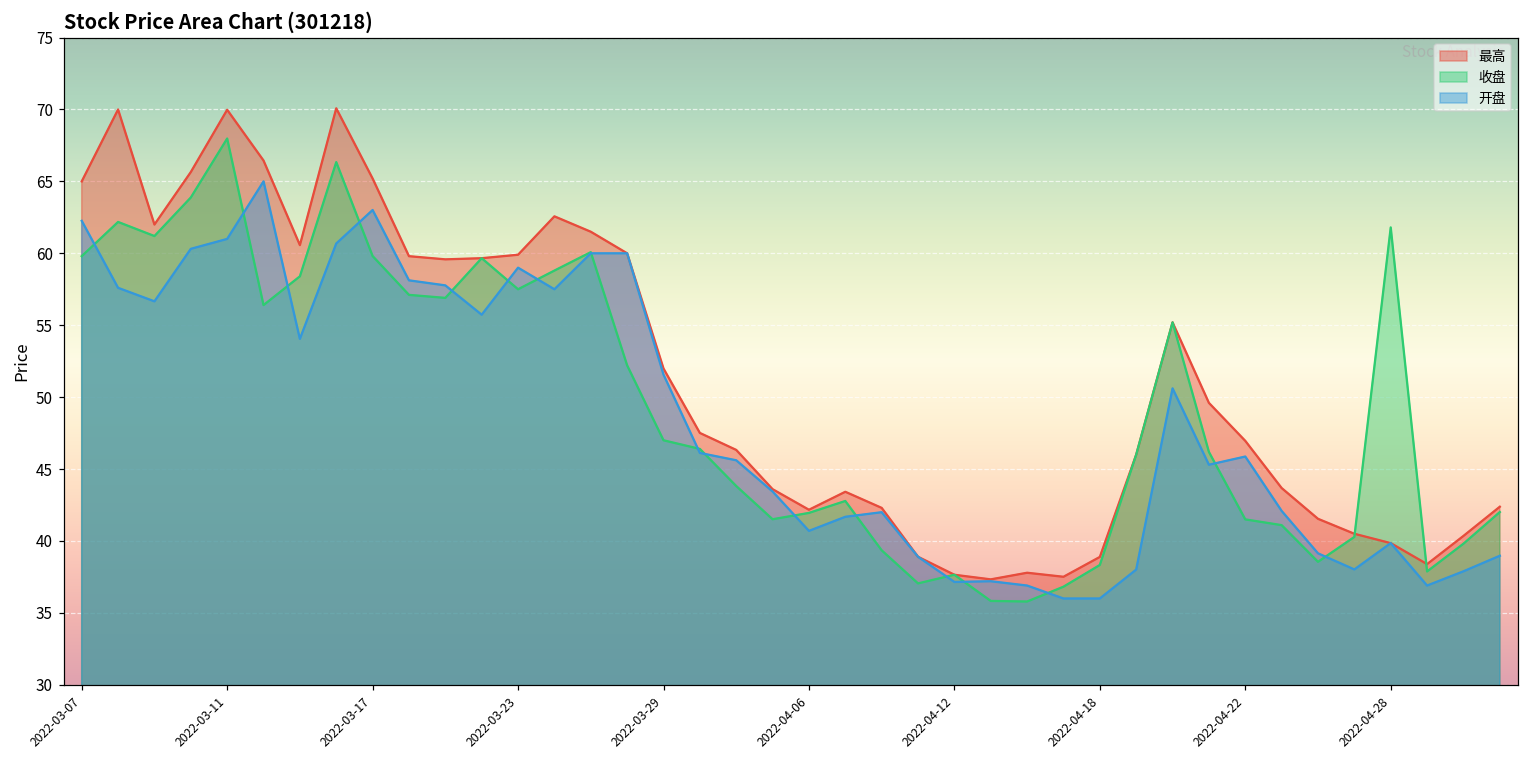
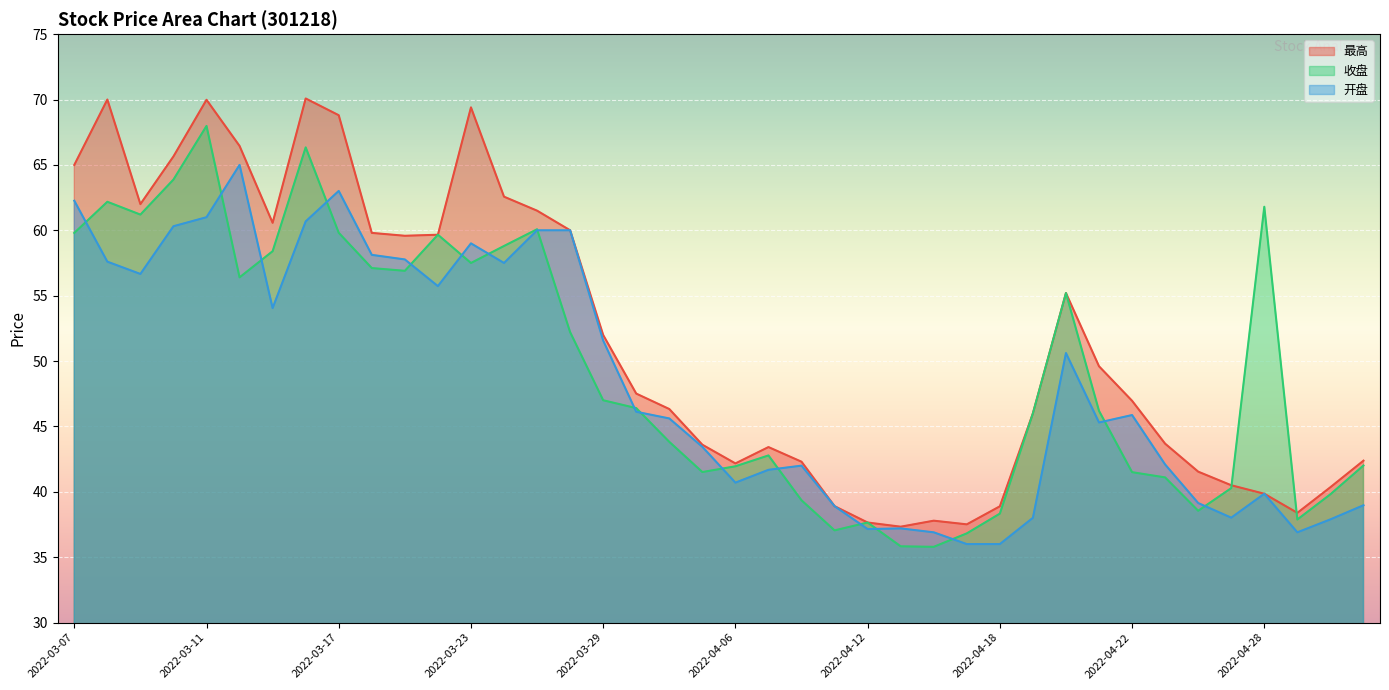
  {
    "最高": {
      "2022-03-07": 65.0,
      "2022-03-11": 70.0,
-     "2022-03-17": 65.2,
-     "2022-03-23": 59.9,
+     "2022-03-17": 68.8,
+     "2022-03-23": 69.4,
      "2022-03-29": 52.0,
      "2022-04-06": 42.2,
      "2022-04-18": 38.9,
      "2022-04-22": 47.0
    },
    "收盘": {
      "2022-03-07": 59.8,
      "2022-03-11": 68.0,
      "2022-03-17": 59.8,
      "2022-03-23": 57.5,
      "2022-03-29": 47.0,
      "2022-04-06": 42.0,
      "2022-04-18": 38.3,
      "2022-04-22": 41.5,
      "2022-04-28": 61.8
    },
    "开盘": {
      "2022-03-07": 62.3,
      "2022-03-11": 61.0,
      "2022-03-17": 63.0,
      "2022-03-23": 59.0,
      "2022-03-29": 51.6,
      "2022-04-06": 40.7,
      "2022-04-12": 37.2,
      "2022-04-18": 36.0,
      "2022-04-22": 45.9
    }
  }
